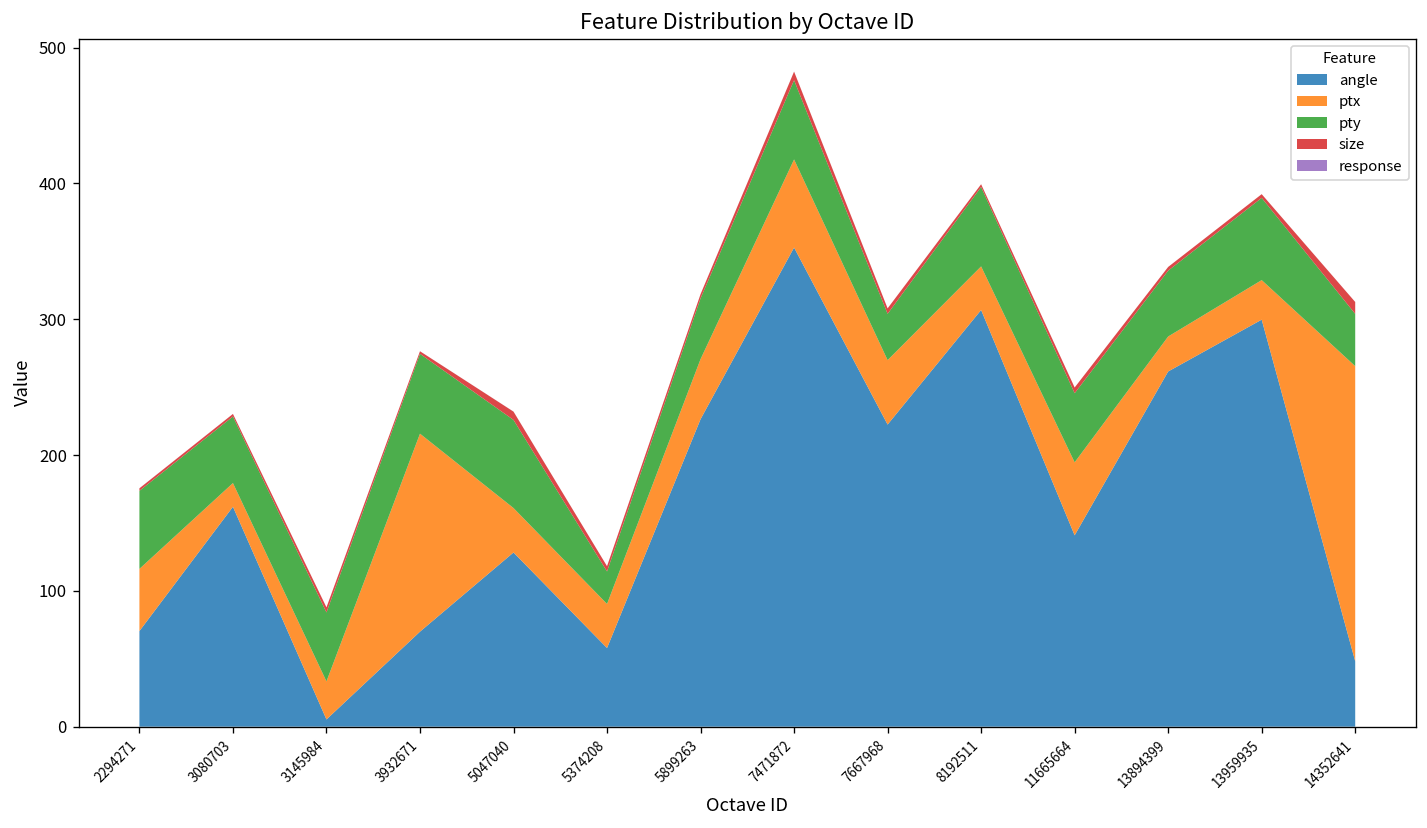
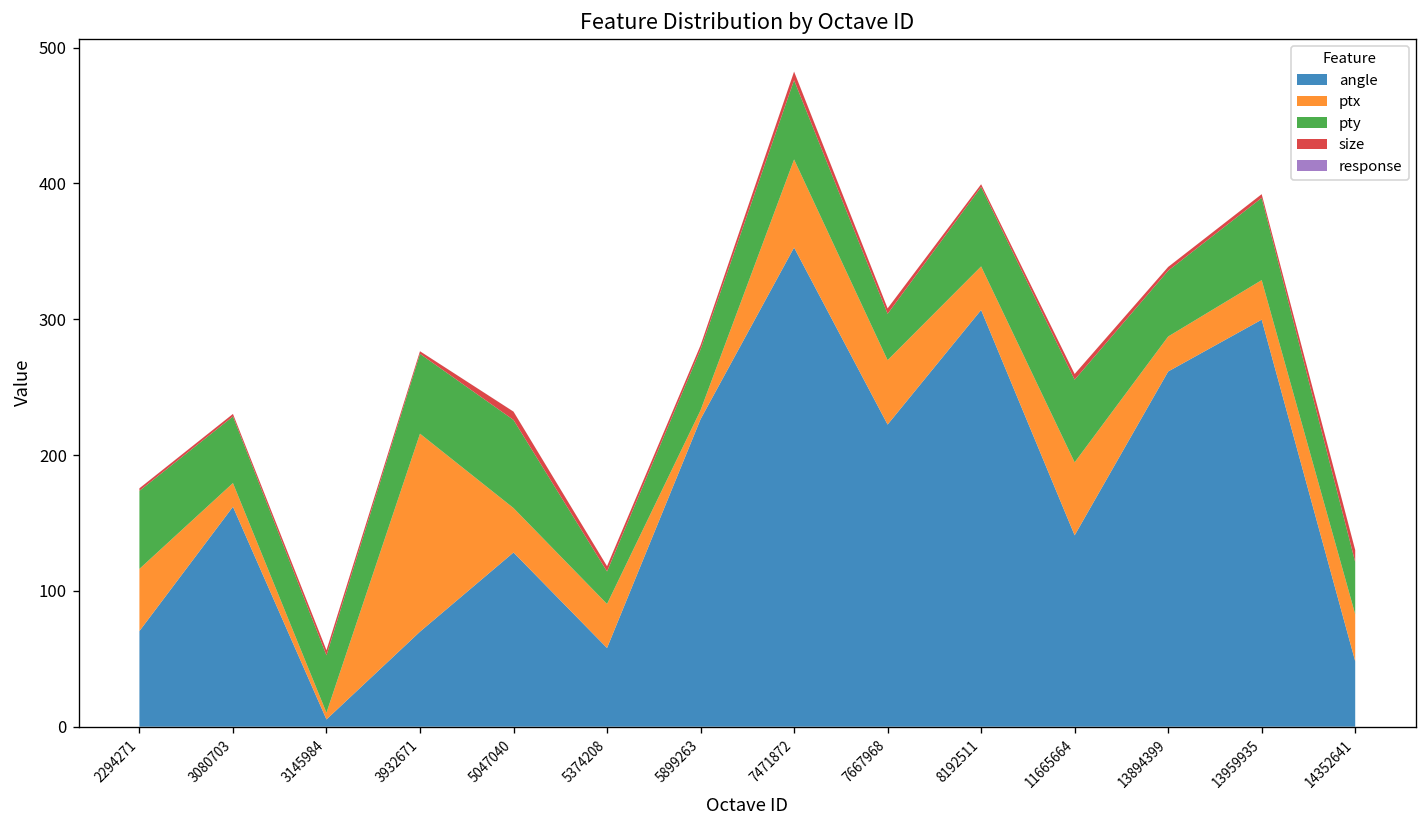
  {
    "angle": {
      "2294271": 70,
      "3080703": 162,
      "3145984": 5,
      "3932671": 70,
      "5047040": 128,
      "5374208": 58,
      "5899263": 226,
      "7471872": 353,
      "7667968": 222,
      "8192511": 307,
      "11665664": 141,
      "13894399": 262,
      "13959935": 300,
      "14352641": 48
    },
    "ptx": {
      "2294271": 46,
      "3080703": 17,
-     "3145984": 28,
+     "3145984": 5,
      "3932671": 146,
      "5047040": 33,
      "5374208": 32,
-     "5899263": 44,
+     "5899263": 7,
      "7471872": 65,
      "7667968": 47,
      "8192511": 32,
      "11665664": 54,
      "13894399": 26,
      "13959935": 29,
-     "14352641": 217
+     "14352641": 35
    },
    "pty": {
-     "3145984": 51,
+     "3145984": 42,
      "5047040": 65,
      "5374208": 24,
      "5899263": 45,
      "7471872": 58,
      "7667968": 34,
-     "11665664": 51,
+     "11665664": 61,
      "13894399": 48,
      "13959935": 61,
      "14352641": 38
    },
    "response": {
      "3145984": 4,
      "5047040": 6,
      "5374208": 4,
      "5899263": 3,
      "7471872": 6,
      "7667968": 4,
      "11665664": 4,
      "13894399": 3,
      "13959935": 3,
      "14352641": 9
    }
  }
